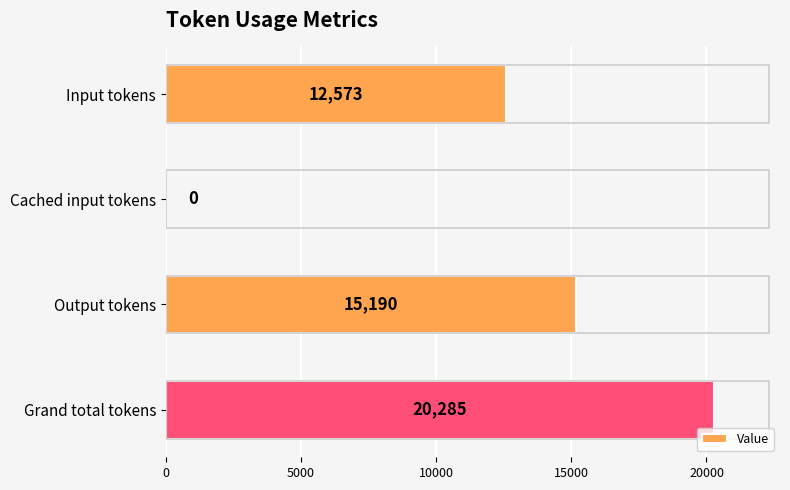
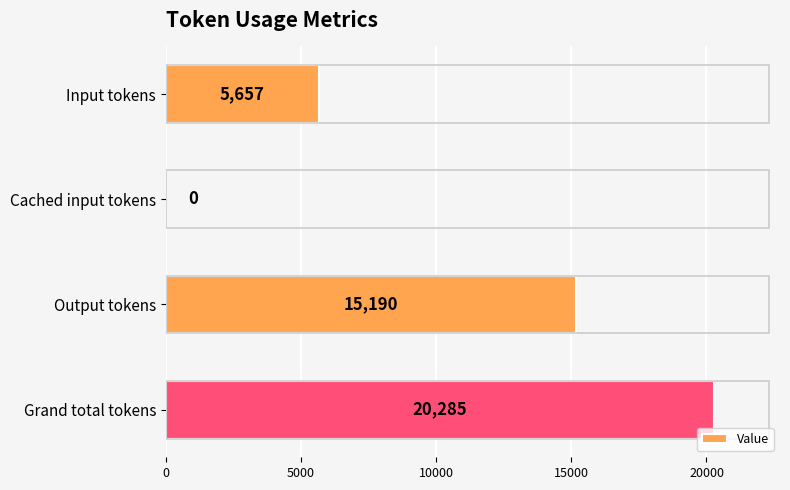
  {
-   "Input tokens": "12,573",
+   "Input tokens": "5,657",
    "Cached input tokens": "0",
    "Output tokens": "15,190",
    "Grand total tokens": "20,285"
  }
